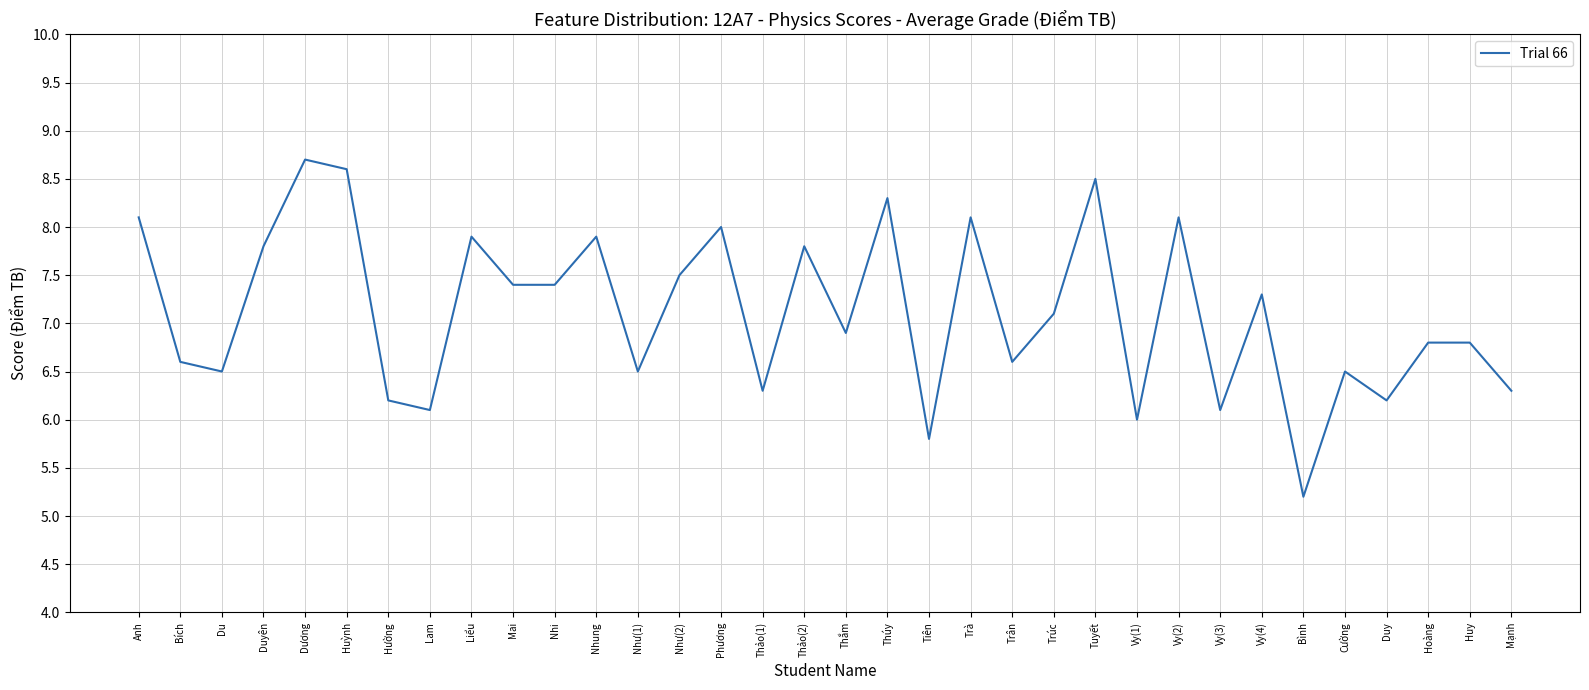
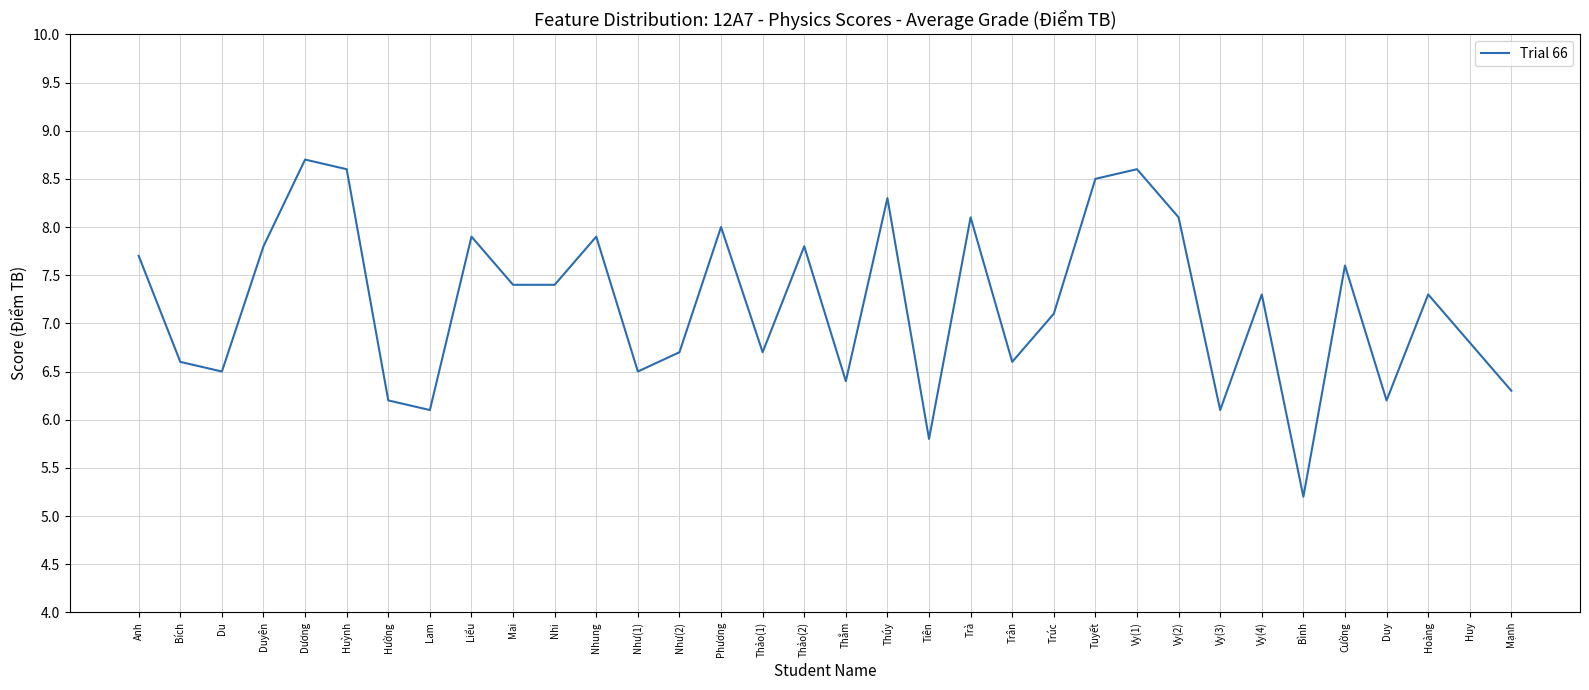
  {
-   "Anh": 8.1,
+   "Anh": 7.7,
    "Bích": 6.6,
    "Du": 6.5,
    "Duyên": 7.8,
    "Dương": 8.7,
    "Huỳnh": 8.6,
    "Hường": 6.2,
    "Lam": 6.1,
    "Liểu": 7.9,
    "Mai": 7.4,
    "Nhi": 7.4,
    "Nhung": 7.9,
    "Như(1)": 6.5,
-   "Như(2)": 7.5,
+   "Như(2)": 6.7,
    "Phương": 8.0,
-   "Thảo(1)": 6.3,
+   "Thảo(1)": 6.7,
    "Thảo(2)": 7.8,
-   "Thắm": 6.9,
+   "Thắm": 6.4,
    "Thúy": 8.3,
    "Tiên": 5.8,
    "Trà": 8.1,
    "Trân": 6.6,
    "Trúc": 7.1,
    "Tuyết": 8.5,
-   "Vy(1)": 6.0,
+   "Vy(1)": 8.6,
    "Vy(2)": 8.1,
    "Vy(3)": 6.1,
    "Vy(4)": 7.3,
    "Bình": 5.2,
-   "Cường": 6.5,
+   "Cường": 7.6,
    "Duy": 6.2,
-   "Hoàng": 6.8,
+   "Hoàng": 7.3,
    "Huy": 6.8,
    "Mạnh": 6.3
  }
